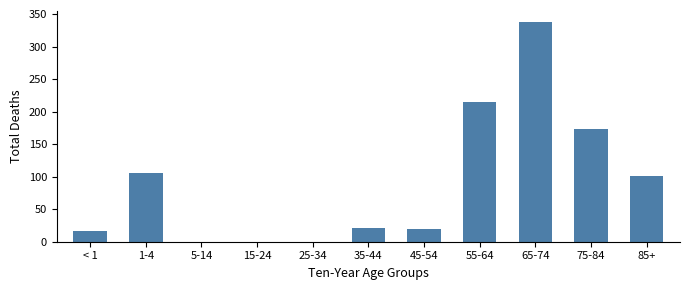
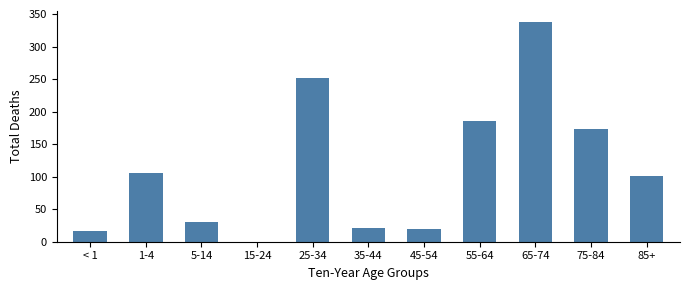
  {
    "< 1": 20,
    "1-4": 110,
-   "5-14": 0,
+   "5-14": 30,
    "15-24": 0,
-   "25-34": 0,
+   "25-34": 250,
    "35-44": 20,
    "45-54": 20,
-   "55-64": 220,
+   "55-64": 190,
    "65-74": 340,
    "75-84": 170,
    "85+": 100
  }
